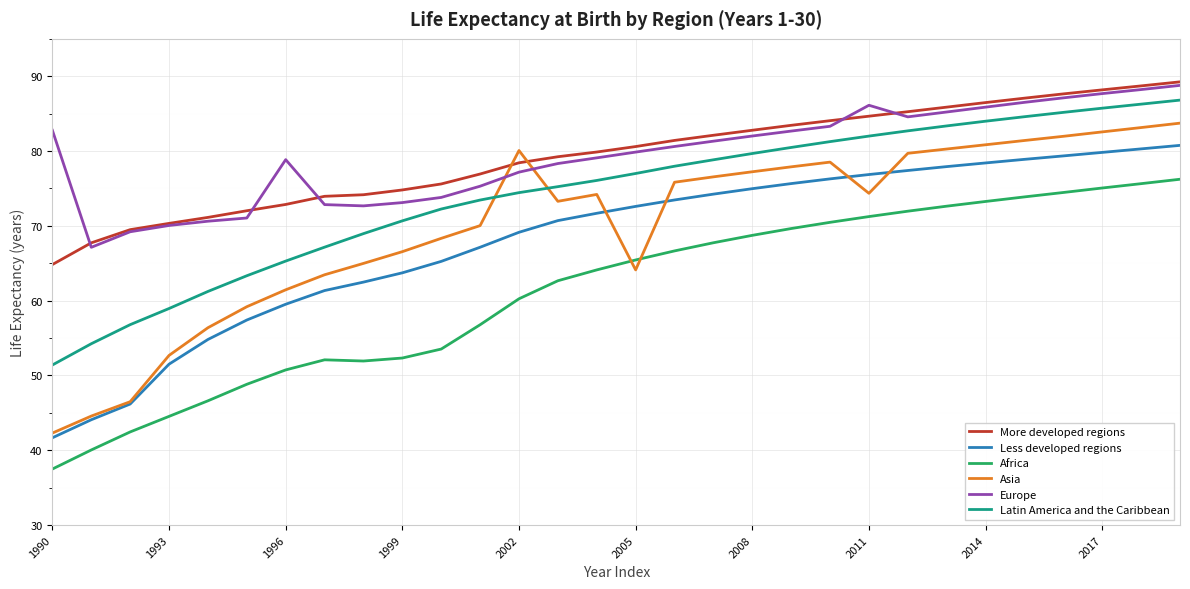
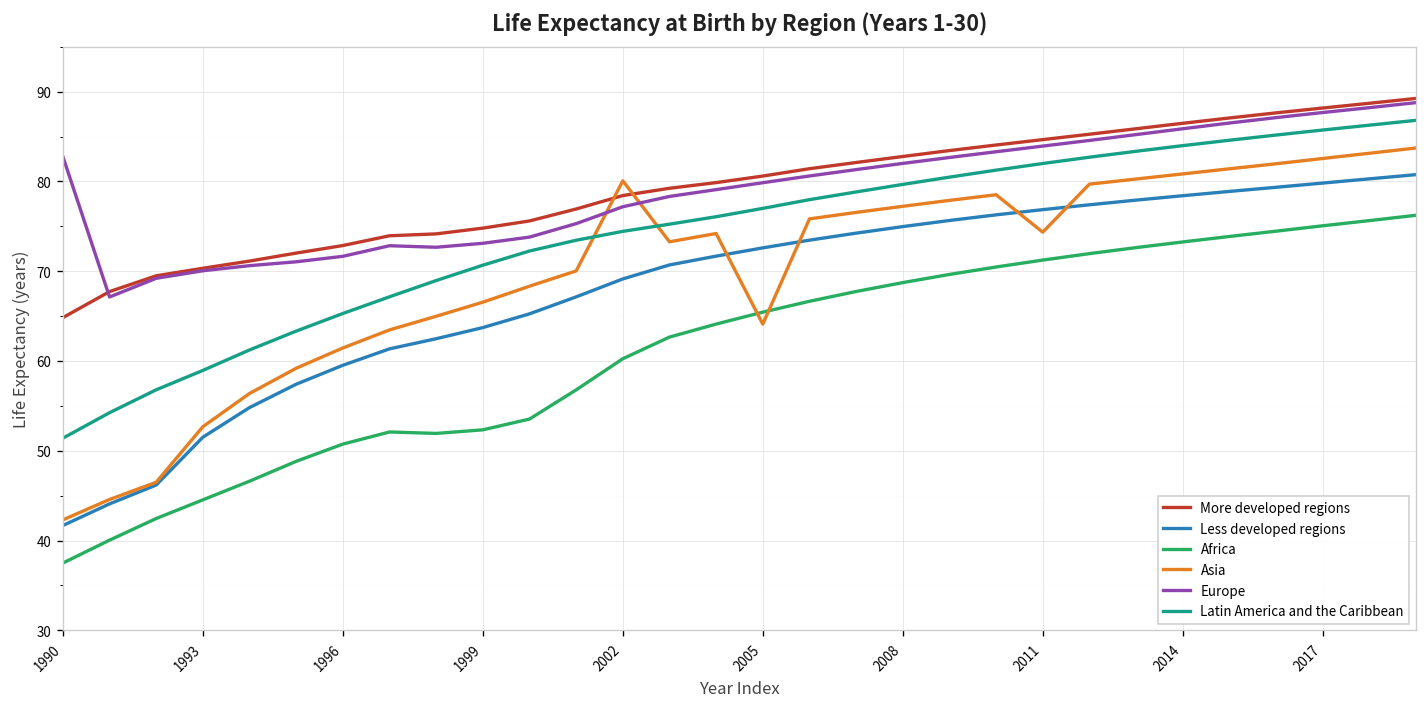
  {
    "More developed regions": {
      "1990": 65,
      "1996": 73,
      "1999": 75,
      "2002": 78,
      "2005": 81,
      "2008": 83,
      "2011": 85,
      "2014": 86,
      "2017": 88
    },
    "Less developed regions": {
      "1990": 42,
      "1993": 52,
      "1996": 60,
      "1999": 64,
      "2002": 69,
      "2005": 73,
      "2008": 75,
      "2011": 77,
      "2014": 78,
      "2017": 80
    },
    "Asia": {
      "1990": 42,
      "1993": 53,
      "1996": 61,
      "1999": 67,
      "2002": 80,
      "2005": 64,
      "2008": 77,
      "2011": 74,
      "2014": 81,
      "2017": 83
    },
    "Europe": {
      "1990": 83,
-     "1996": 79,
+     "1996": 72,
      "1999": 73,
      "2002": 77,
      "2005": 80,
      "2008": 82,
-     "2011": 86,
+     "2011": 84,
      "2014": 86,
      "2017": 88
    }
  }
